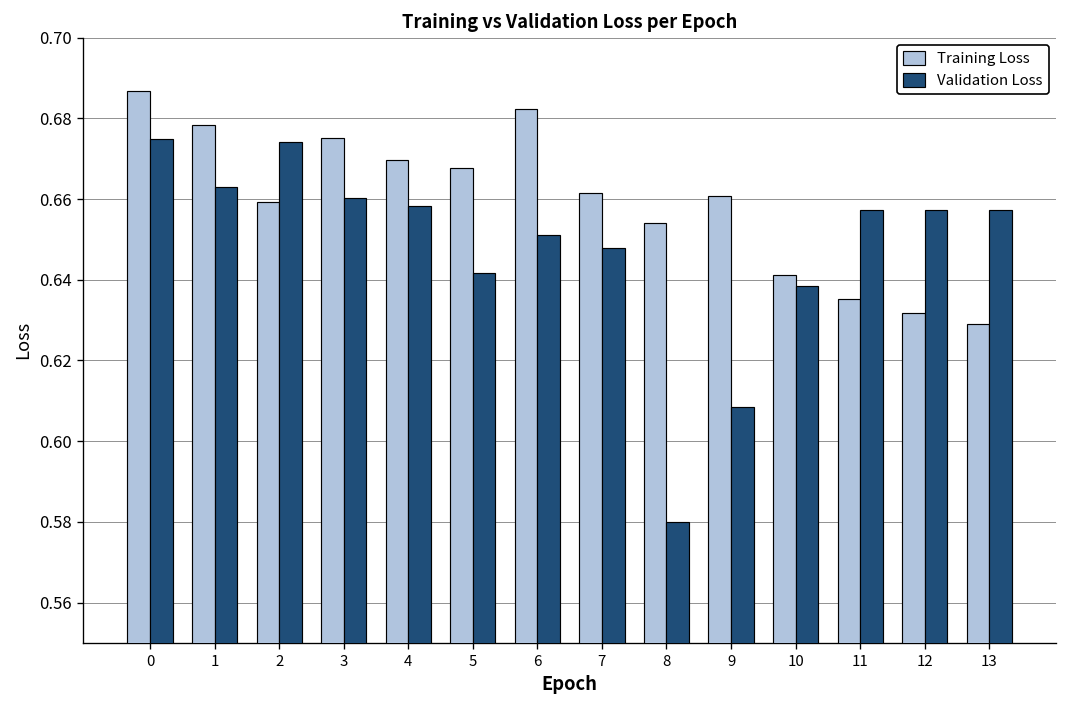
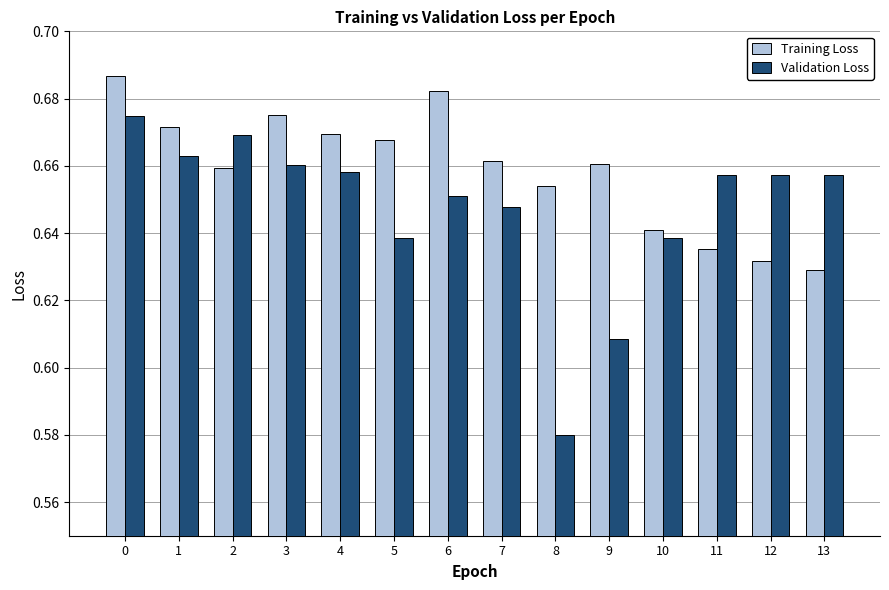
  {
    "Training Loss": {
      "0": 0.687,
-     "1": 0.678,
+     "1": 0.672,
      "2": 0.659,
      "3": 0.675,
      "4": 0.670,
      "5": 0.668,
      "6": 0.682,
      "7": 0.661,
      "8": 0.654,
      "9": 0.661,
      "10": 0.641,
      "11": 0.635,
      "12": 0.632,
      "13": 0.629
    },
    "Validation Loss": {
      "0": 0.675,
      "1": 0.663,
-     "2": 0.674,
+     "2": 0.669,
      "3": 0.660,
      "4": 0.658,
-     "5": 0.642,
+     "5": 0.638,
      "6": 0.651,
      "7": 0.648,
      "8": 0.580,
      "9": 0.608,
      "10": 0.638,
      "11": 0.657,
      "12": 0.657,
      "13": 0.657
    }
  }
